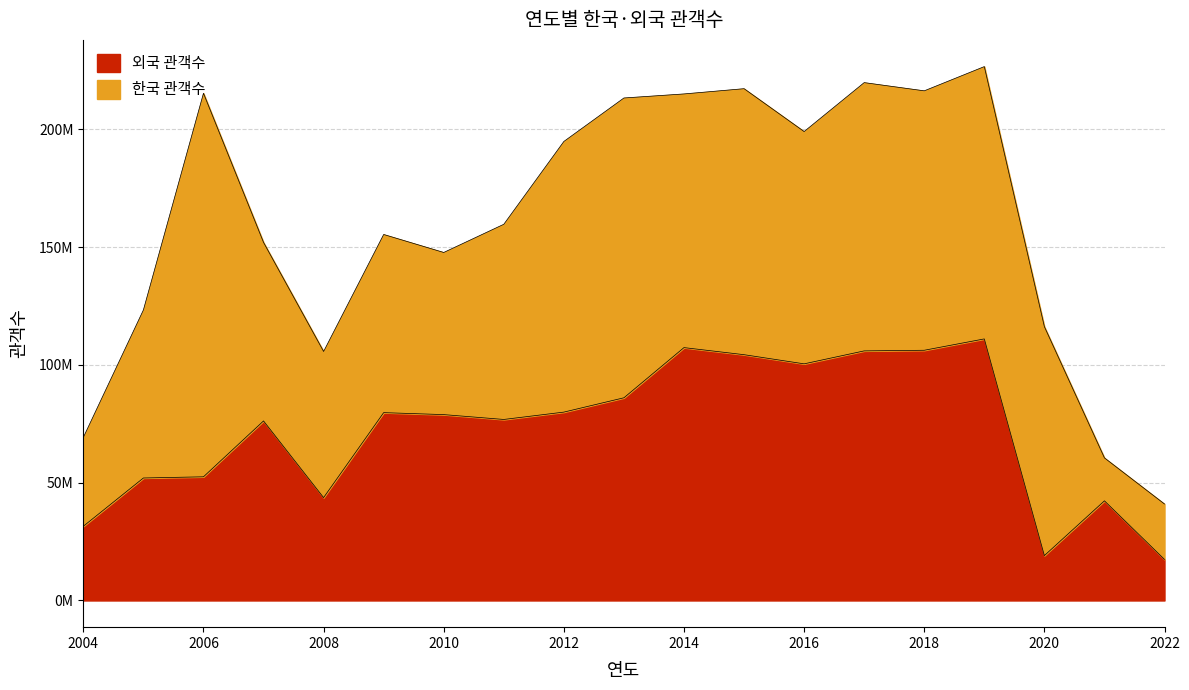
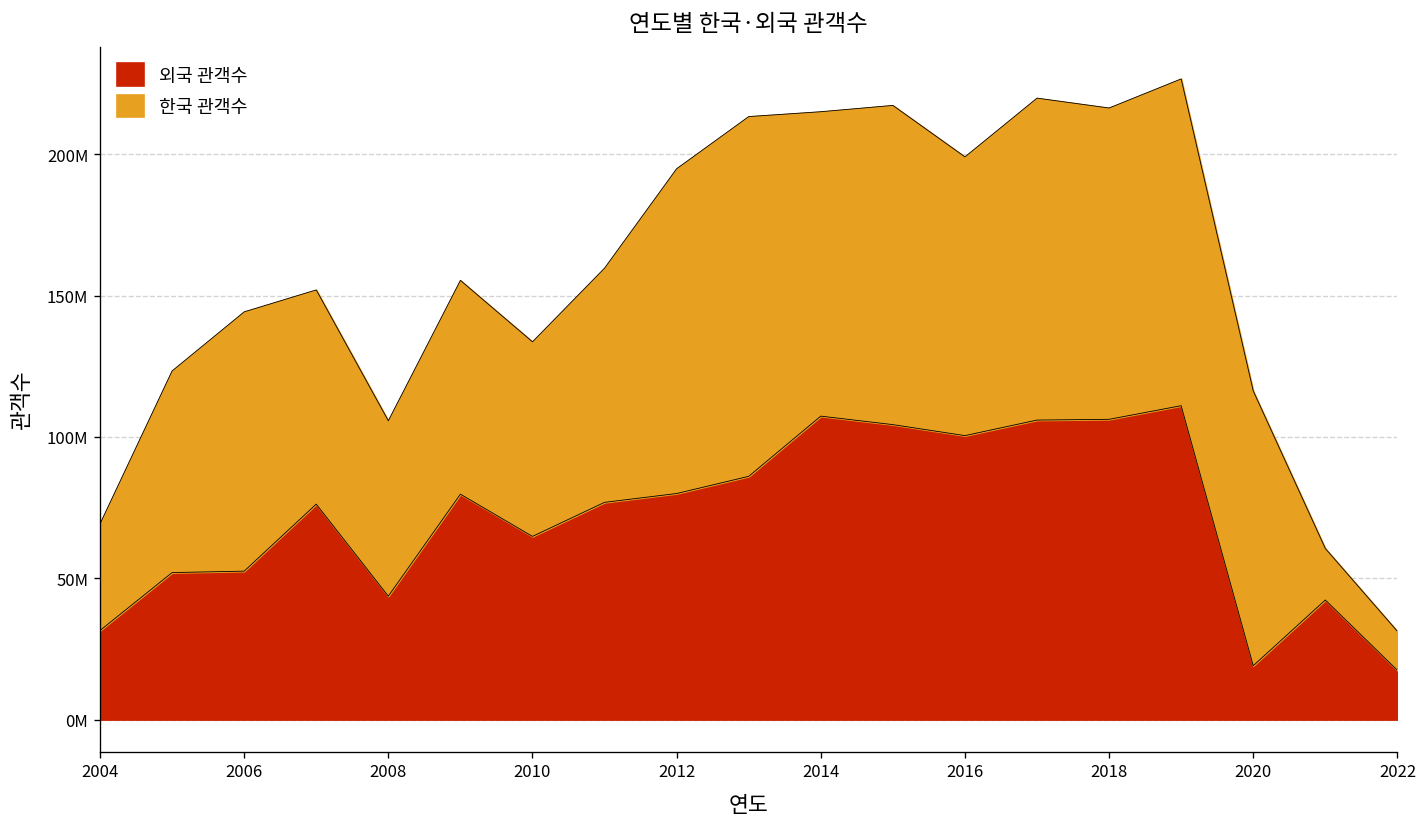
  {
    "외국 관객수": {
      "2004": 32000000,
      "2006": 53000000,
      "2008": 44000000,
-     "2010": 79000000,
+     "2010": 65000000,
      "2012": 80000000,
      "2014": 107000000,
      "2016": 100000000,
      "2018": 106000000,
      "2020": 19000000,
      "2022": 17000000
    },
    "한국 관객수": {
      "2004": 38000000,
-     "2006": 163000000,
+     "2006": 92000000,
      "2008": 62000000,
      "2010": 69000000,
      "2012": 115000000,
      "2014": 108000000,
      "2016": 99000000,
      "2018": 110000000,
      "2020": 97000000,
-     "2022": 24000000
+     "2022": 14000000
    }
  }
